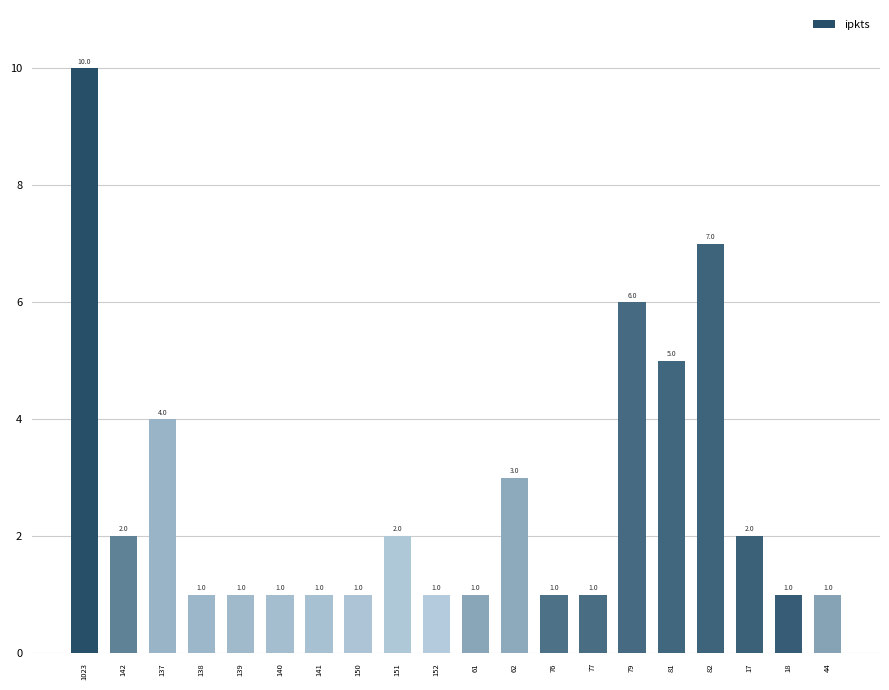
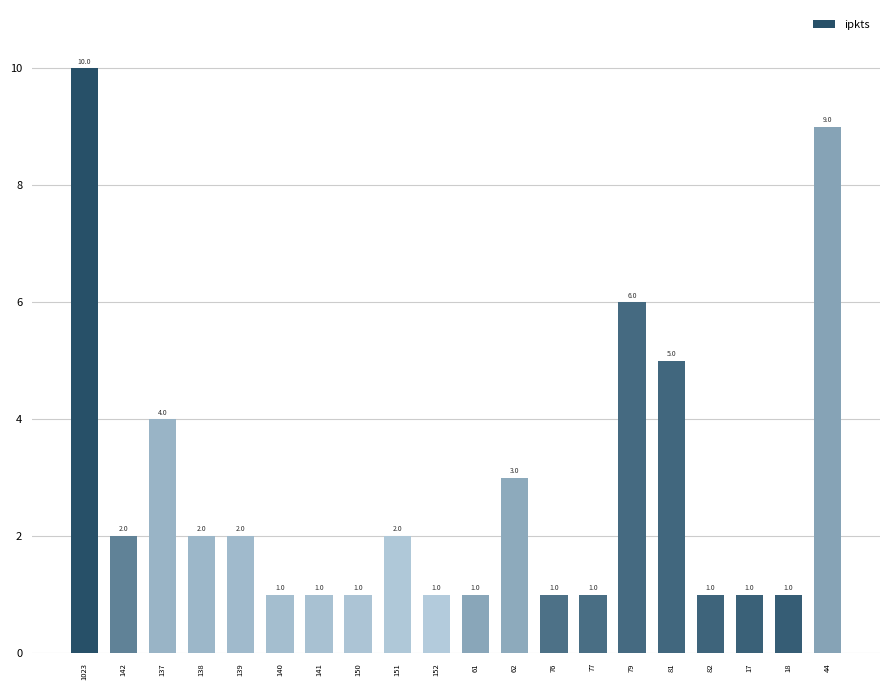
  {
    "1023": 10.0,
    "142": 2.0,
    "137": 4.0,
-   "138": 1.0,
-   "139": 1.0,
+   "138": 2.0,
+   "139": 2.0,
    "140": 1.0,
    "141": 1.0,
    "150": 1.0,
    "151": 2.0,
    "152": 1.0,
    "61": 1.0,
    "62": 3.0,
    "76": 1.0,
    "77": 1.0,
    "79": 6.0,
    "81": 5.0,
-   "82": 7.0,
-   "17": 2.0,
+   "82": 1.0,
+   "17": 1.0,
    "18": 1.0,
-   "44": 1.0
+   "44": 9.0
  }
